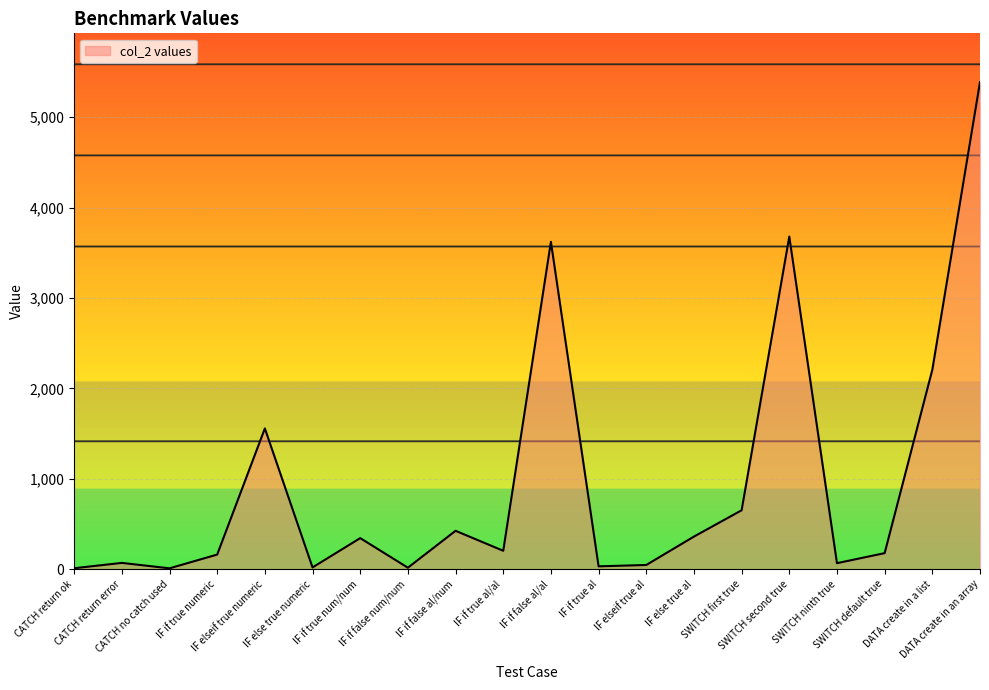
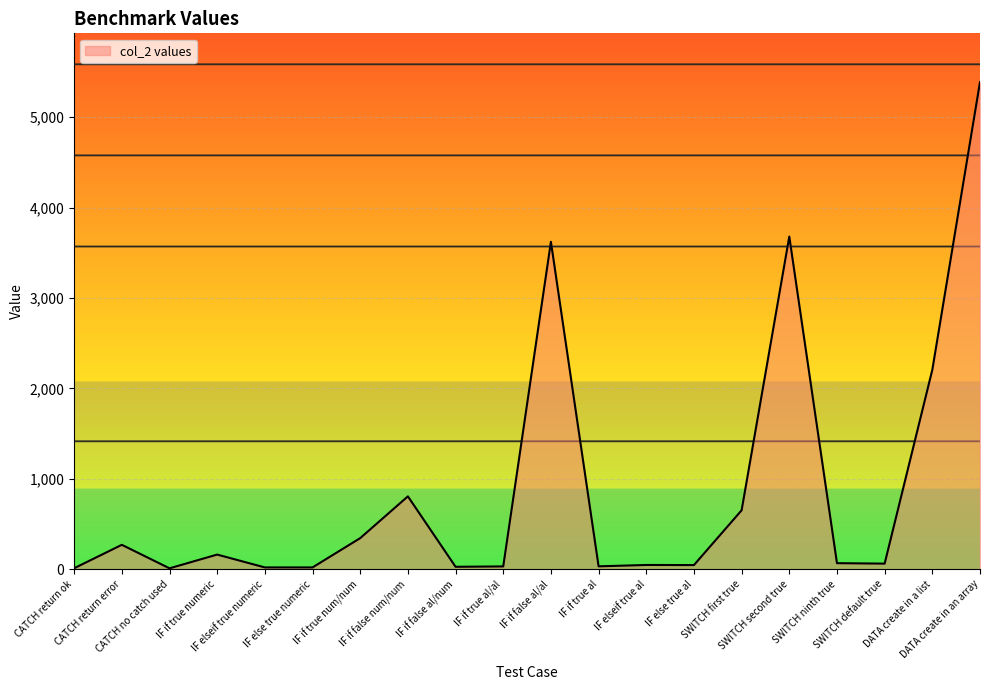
  {
    "CATCH return ok": "0",
-   "CATCH return error": "100",
+   "CATCH return error": "300",
    "CATCH no catch used": "0",
    "IF if true numeric": "200",
-   "IF elseif true numeric": "1,600",
+   "IF elseif true numeric": "0",
    "IF else true numeric": "0",
    "IF if true num/num": "300",
-   "IF if false num/num": "0",
-   "IF if false al/num": "400",
-   "IF if true al/al": "200",
+   "IF if false num/num": "800",
+   "IF if false al/num": "0",
+   "IF if true al/al": "0",
    "IF if false al/al": "3,600",
    "IF if true al": "0",
    "IF elseif true al": "0",
-   "IF else true al": "400",
+   "IF else true al": "0",
    "SWITCH first true": "700",
    "SWITCH second true": "3,700",
    "SWITCH ninth true": "100",
-   "SWITCH default true": "200",
+   "SWITCH default true": "100",
    "DATA create in a list": "2,200",
    "DATA create in an array": "5,400"
  }
